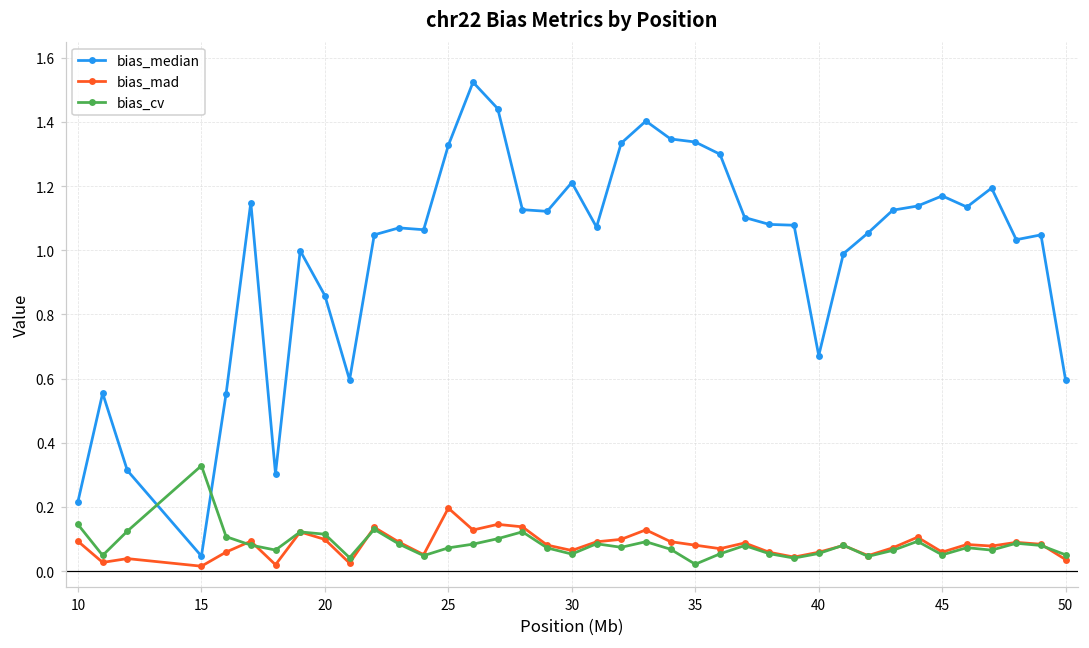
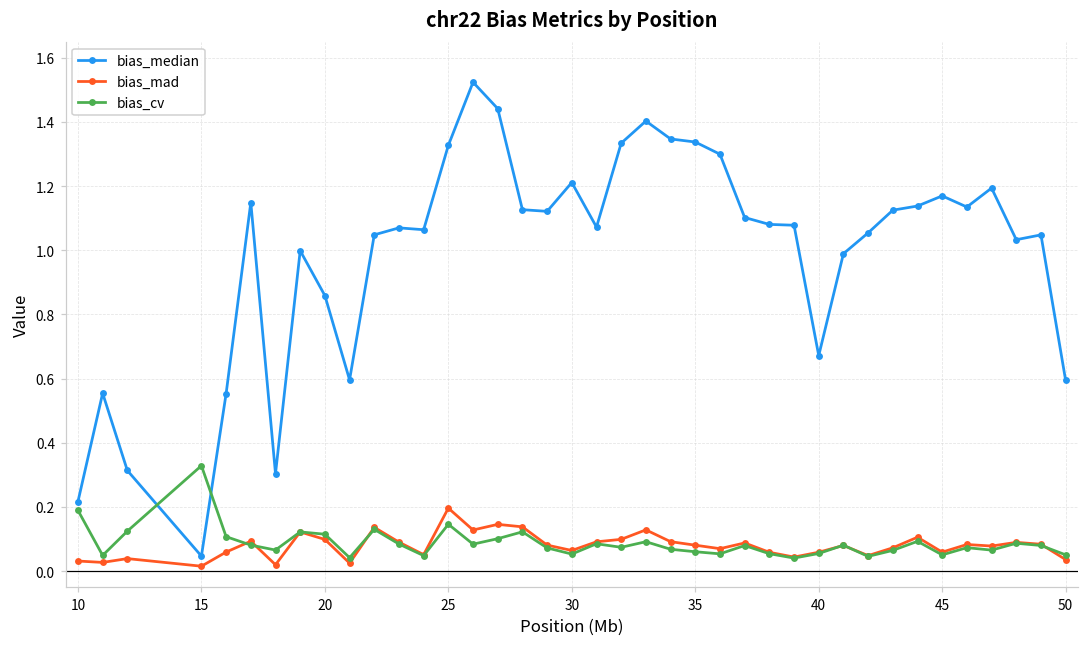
  {
    "bias_median": {
      "10": 0.22,
      "15": 0.05,
      "20": 0.86,
      "25": 1.33,
      "30": 1.21,
      "35": 1.34,
      "40": 0.67,
      "45": 1.17,
      "50": 0.59
    },
    "bias_mad": {
-     "10": 0.09,
+     "10": 0.03,
      "15": 0.02,
      "20": 0.10,
      "25": 0.20,
      "30": 0.06,
      "35": 0.08,
      "50": 0.04
    },
    "bias_cv": {
-     "10": 0.15,
+     "10": 0.19,
      "15": 0.33,
      "20": 0.12,
-     "25": 0.07,
+     "25": 0.15,
      "30": 0.05,
-     "35": 0.02,
+     "35": 0.06,
      "50": 0.05
    }
  }
